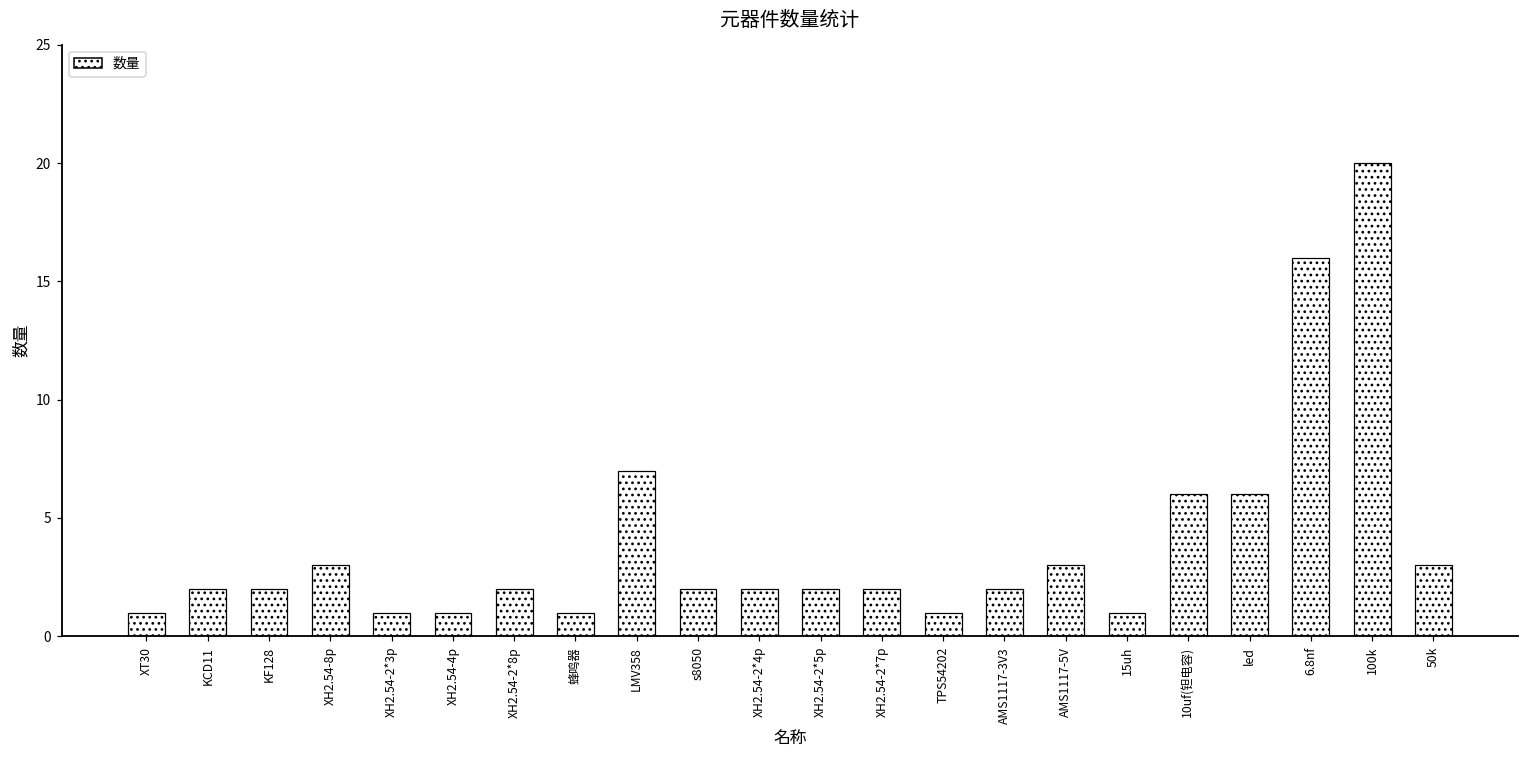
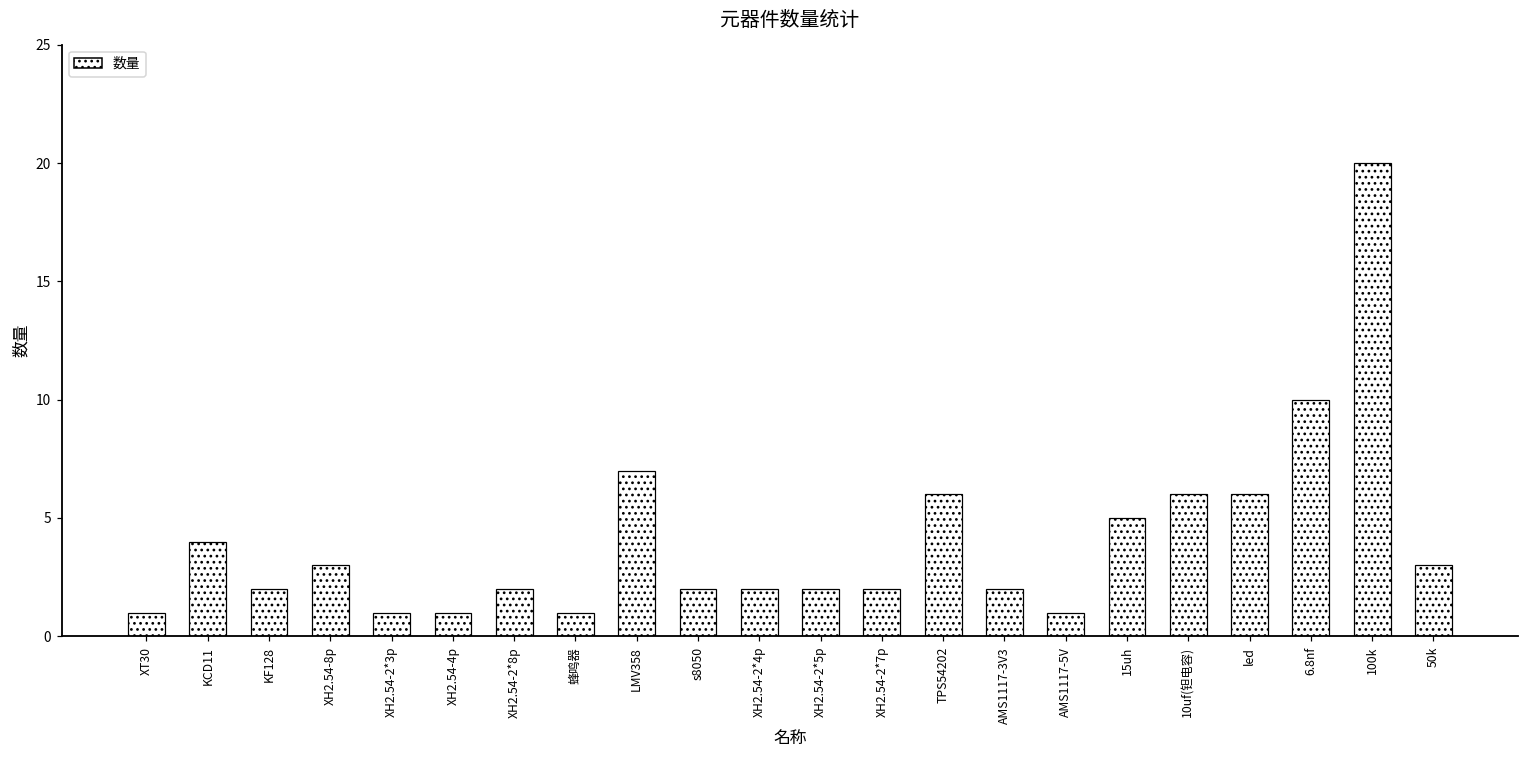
  {
    "XT30": 1,
-   "KCD11": 2,
+   "KCD11": 4,
    "KF128": 2,
    "XH2.54-8p": 3,
    "XH2.54-2*3p": 1,
    "XH2.54-4p": 1,
    "XH2.54-2*8p": 2,
    "蜂鸣器": 1,
    "LMV358": 7,
    "s8050": 2,
    "XH2.54-2*4p": 2,
    "XH2.54-2*5p": 2,
    "XH2.54-2*7p": 2,
-   "TPS54202": 1,
+   "TPS54202": 6,
    "AMS1117-3V3": 2,
-   "AMS1117-5V": 3,
-   "15uh": 1,
+   "AMS1117-5V": 1,
+   "15uh": 5,
    "10uf(钽电容)": 6,
    "led": 6,
-   "6.8nf": 16,
+   "6.8nf": 10,
    "100k": 20,
    "50k": 3
  }
